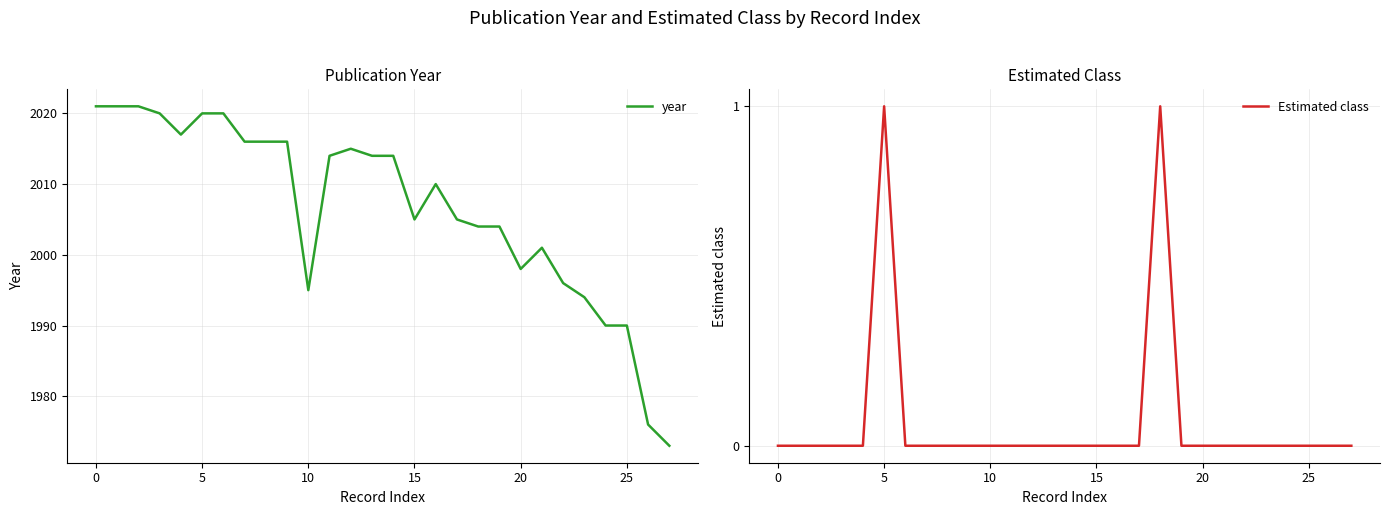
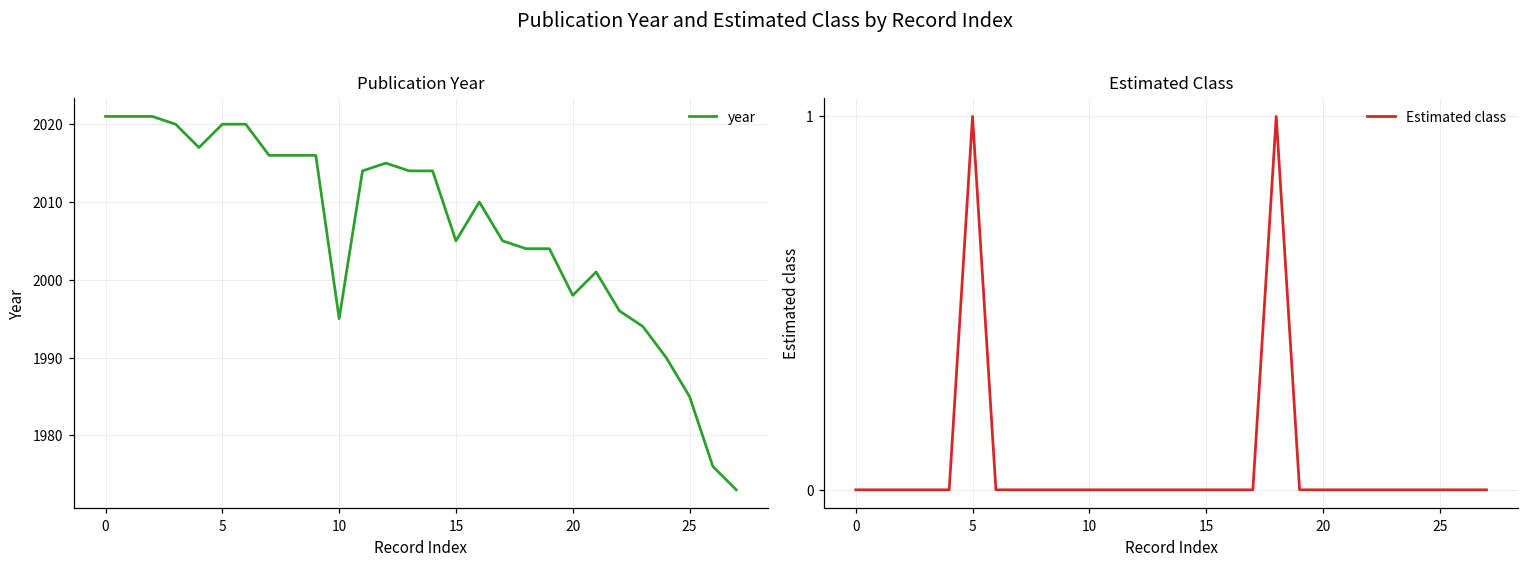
  {
    "Publication Year": {
      "0": 2021,
      "5": 2020,
      "10": 1995,
      "15": 2005,
      "20": 1998,
-     "25": 1990
+     "25": 1985
    },
    "Estimated Class": {
      "0": 0.00,
      "5": 1.00,
      "10": 0.00,
      "15": 0.00,
      "20": 0.00,
      "25": 0.00
    }
  }
